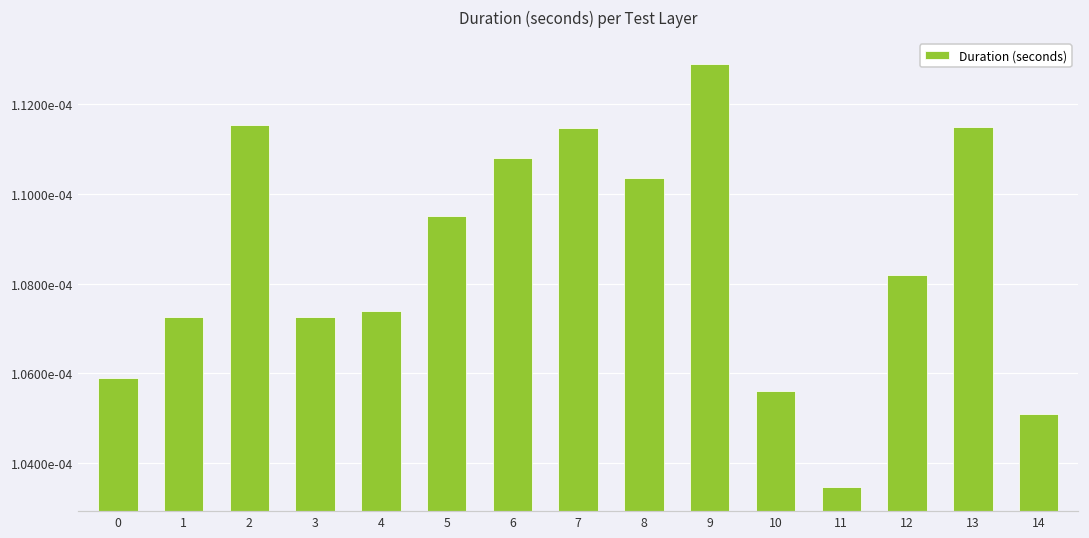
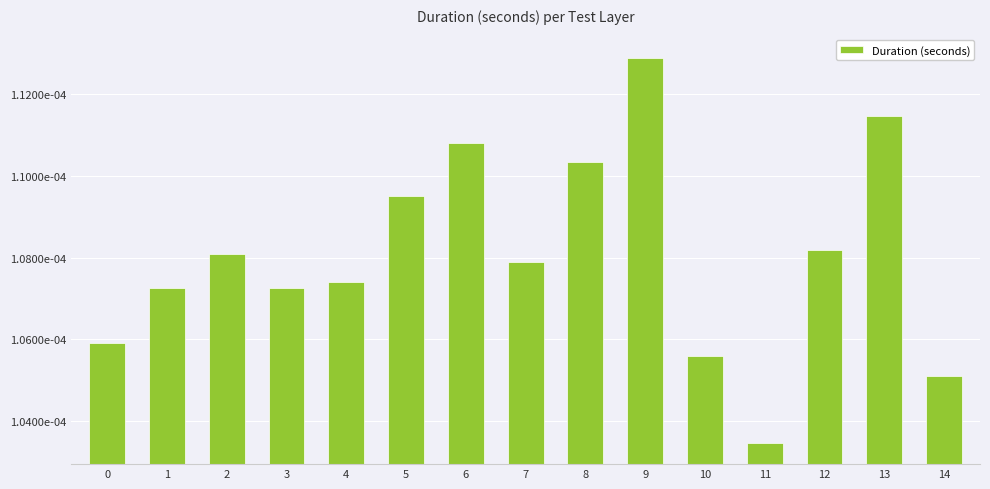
  {
    "0": 0.0001059,
    "1": 0.0001073,
-   "2": 0.0001115,
+   "2": 0.0001081,
    "3": 0.0001073,
    "4": 0.0001074,
    "5": 0.0001095,
    "6": 0.0001108,
-   "7": 0.0001115,
+   "7": 0.0001079,
    "8": 0.0001104,
    "9": 0.0001129,
    "10": 0.0001056,
    "11": 0.0001035,
    "12": 0.0001082,
    "13": 0.0001115,
    "14": 0.0001051
  }
